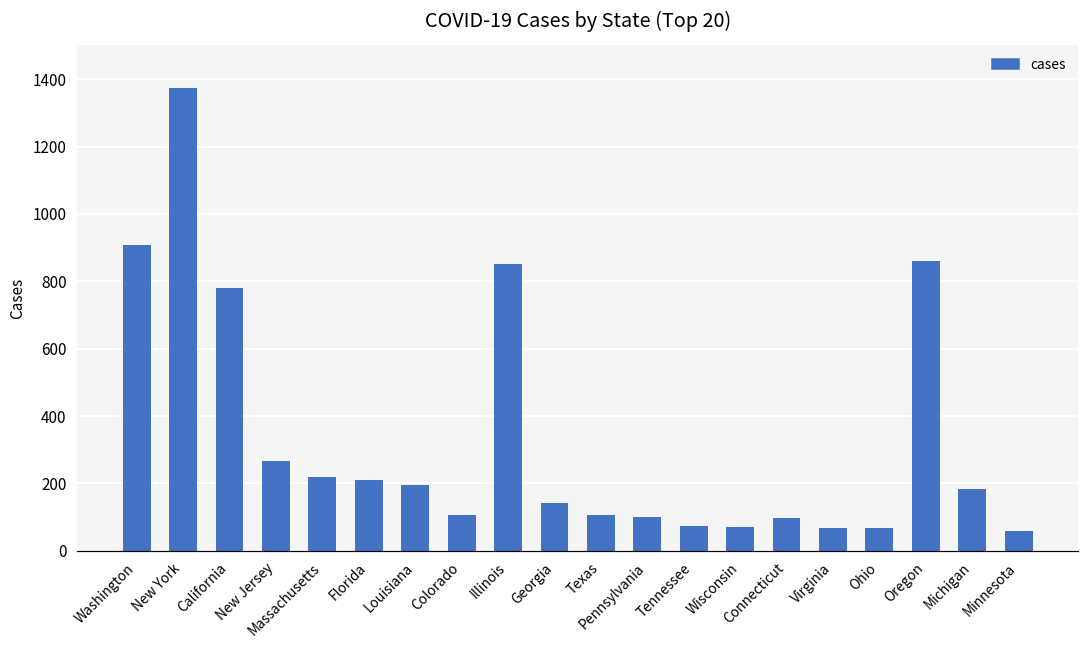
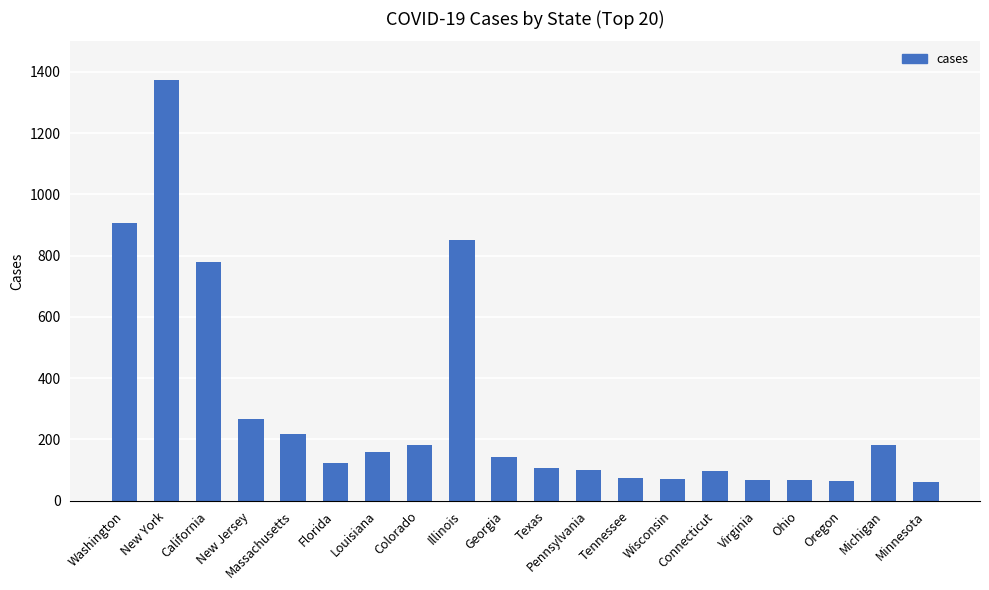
  {
    "Washington": 910,
    "New York": 1380,
    "California": 780,
    "New Jersey": 270,
    "Massachusetts": 220,
-   "Florida": 210,
-   "Louisiana": 200,
-   "Colorado": 110,
+   "Florida": 120,
+   "Louisiana": 160,
+   "Colorado": 180,
    "Illinois": 850,
    "Georgia": 140,
    "Texas": 110,
    "Pennsylvania": 100,
    "Tennessee": 70,
    "Wisconsin": 70,
    "Connecticut": 100,
    "Virginia": 70,
    "Ohio": 70,
-   "Oregon": 860,
+   "Oregon": 70,
    "Michigan": 180,
    "Minnesota": 60
  }
